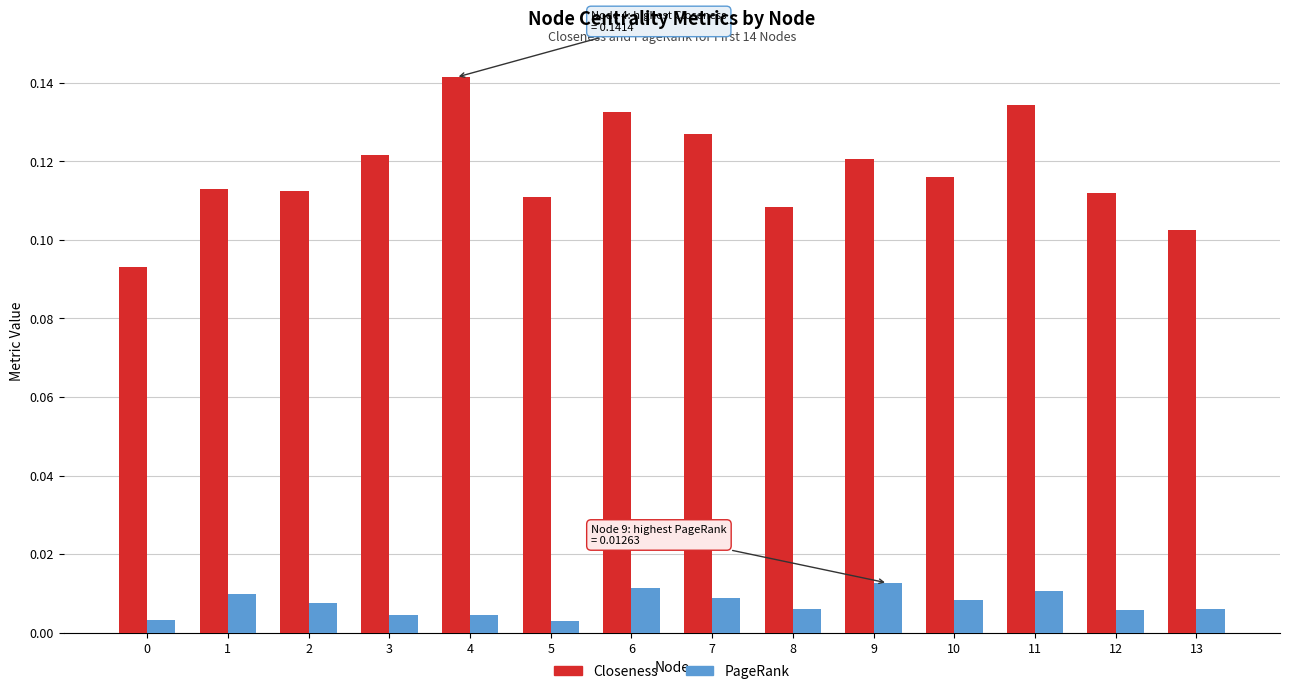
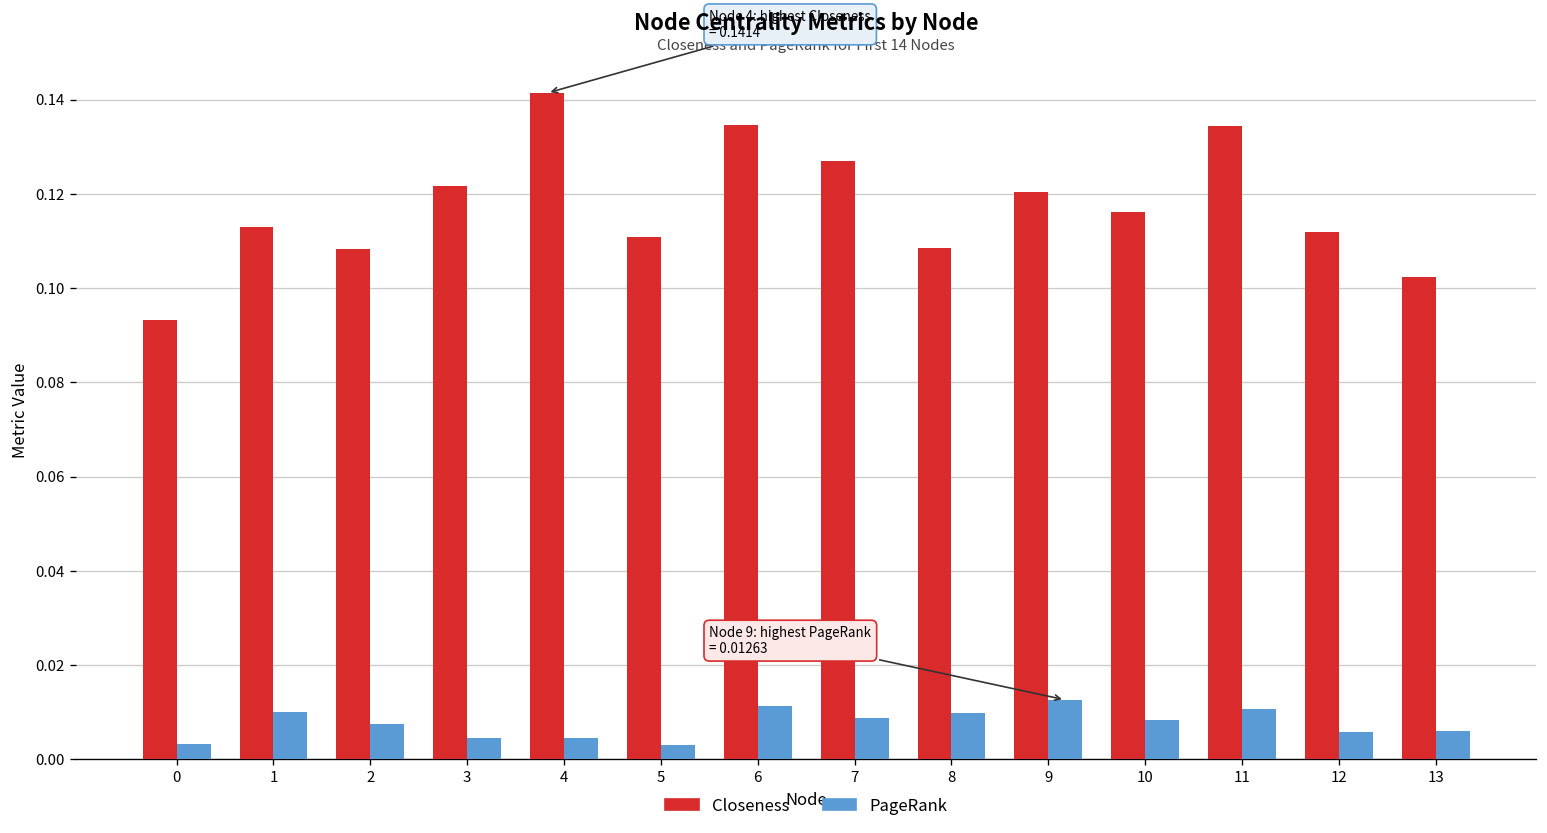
  {
    "Closeness": {
      "0": 0.093,
      "1": 0.113,
-     "2": 0.112,
+     "2": 0.108,
      "3": 0.122,
      "5": 0.111,
-     "6": 0.132,
+     "6": 0.135,
      "7": 0.127,
      "8": 0.108,
      "9": 0.120,
      "10": 0.116,
      "11": 0.134,
      "12": 0.112,
      "13": 0.102
    },
    "PageRank": {
      "0": 0.003,
      "1": 0.010,
      "2": 0.008,
      "3": 0.005,
      "4": 0.004,
      "5": 0.003,
      "7": 0.009,
-     "8": 0.006,
+     "8": 0.010,
      "10": 0.008,
      "11": 0.011,
      "12": 0.006,
      "13": 0.006
    }
  }
